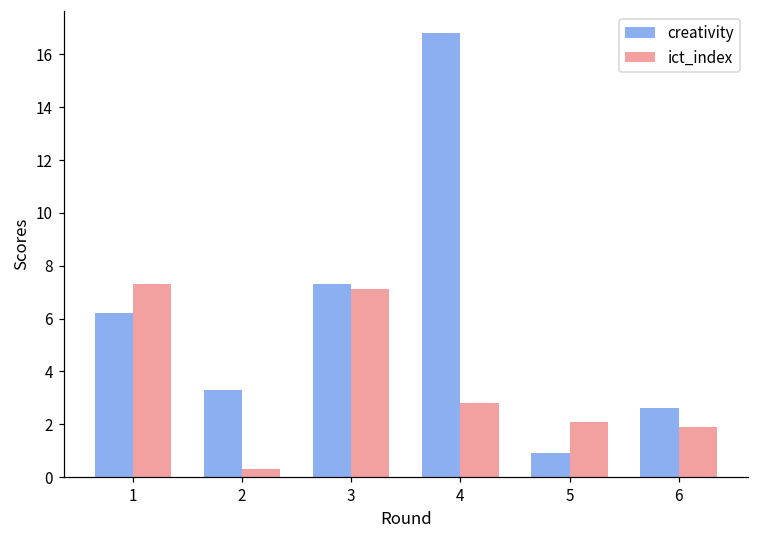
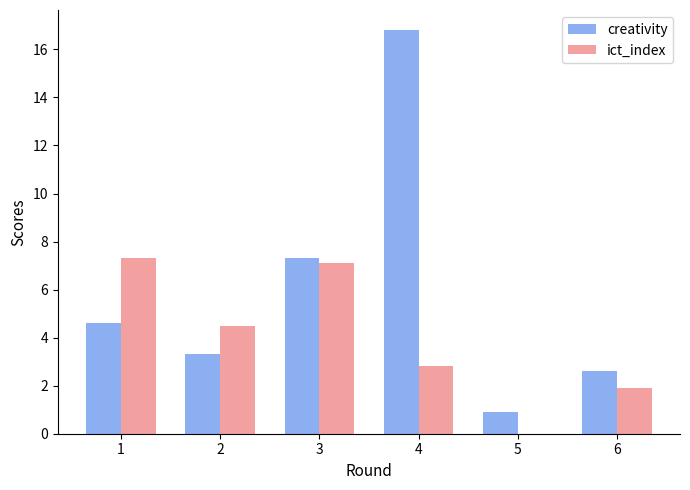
  {
    "creativity": {
-     "1": 6.2,
+     "1": 4.6,
      "2": 3.3,
      "3": 7.3,
      "4": 16.8,
      "5": 0.9,
      "6": 2.6
    },
    "ict_index": {
      "1": 7.3,
-     "2": 0.3,
+     "2": 4.5,
      "3": 7.1,
      "4": 2.8,
-     "5": 2.1,
+     "5": 0.0,
      "6": 1.9
    }
  }
